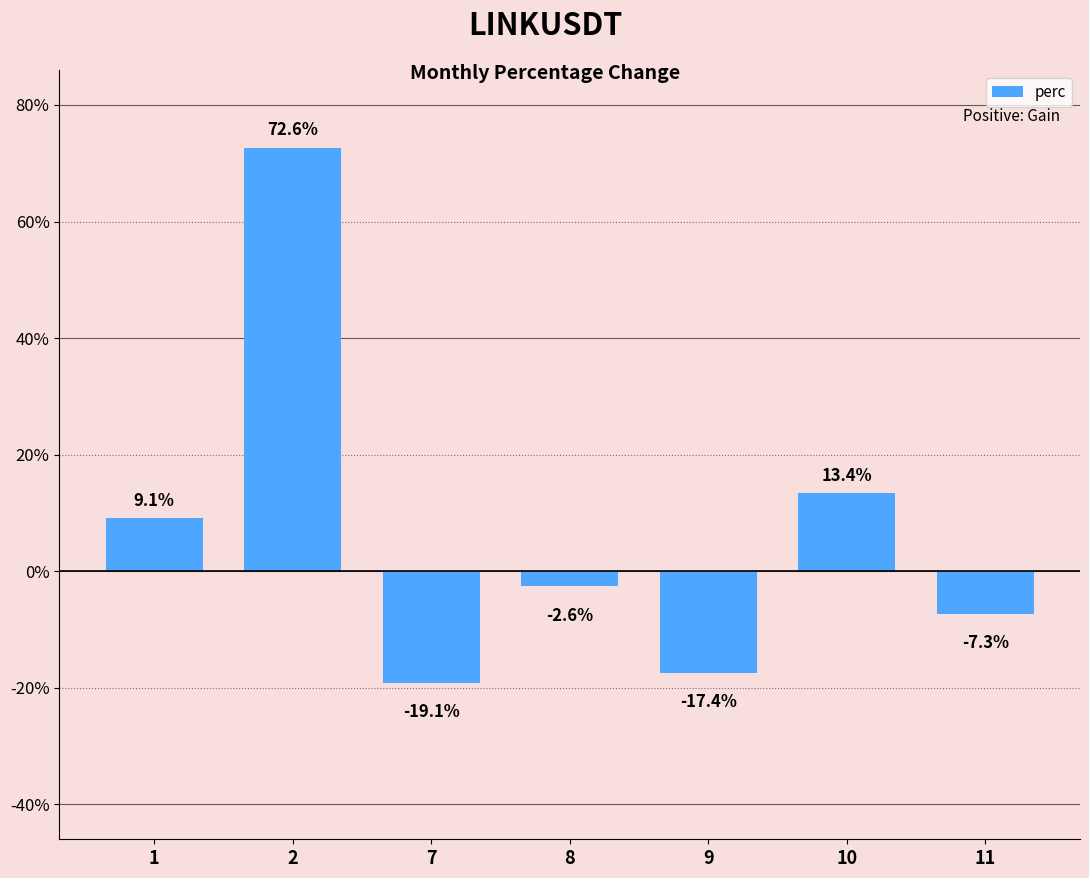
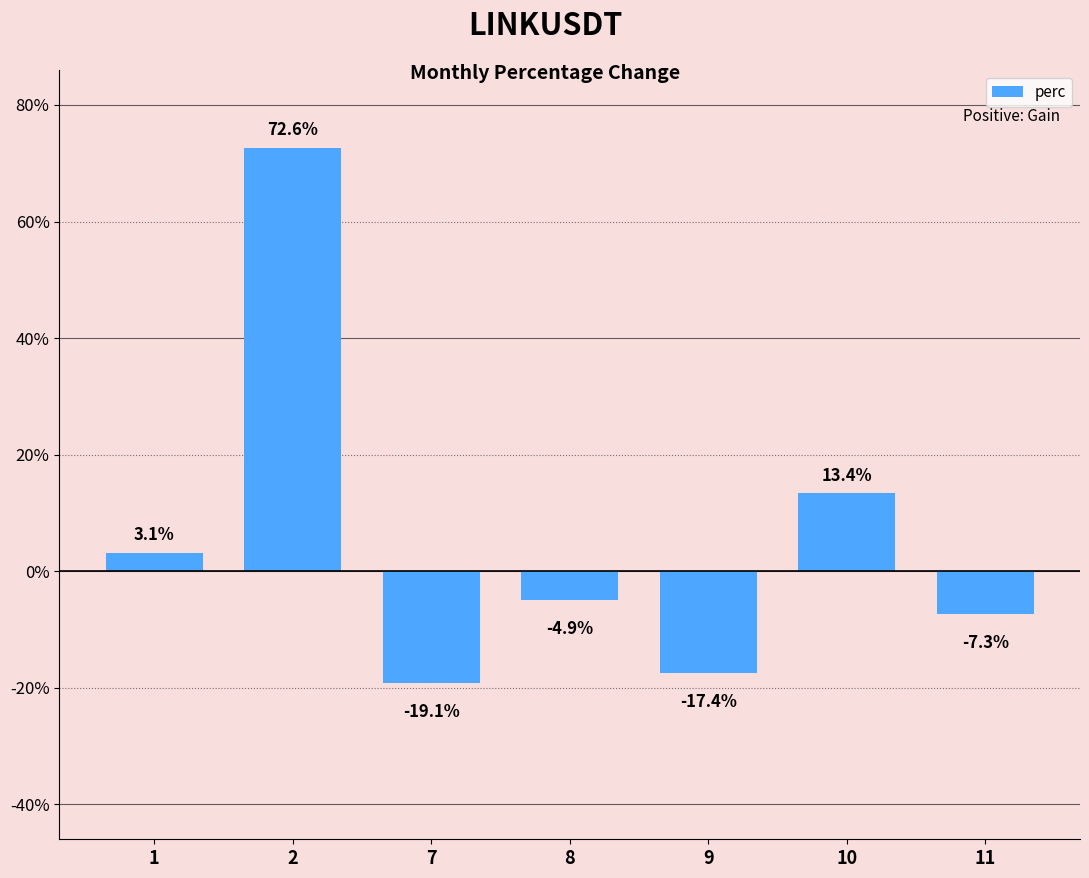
  {
-   "1": "9.1%",
+   "1": "3.1%",
    "2": "72.6%",
    "7": "-19.1%",
-   "8": "-2.6%",
+   "8": "-4.9%",
    "9": "-17.4%",
    "10": "13.4%",
    "11": "-7.3%"
  }
